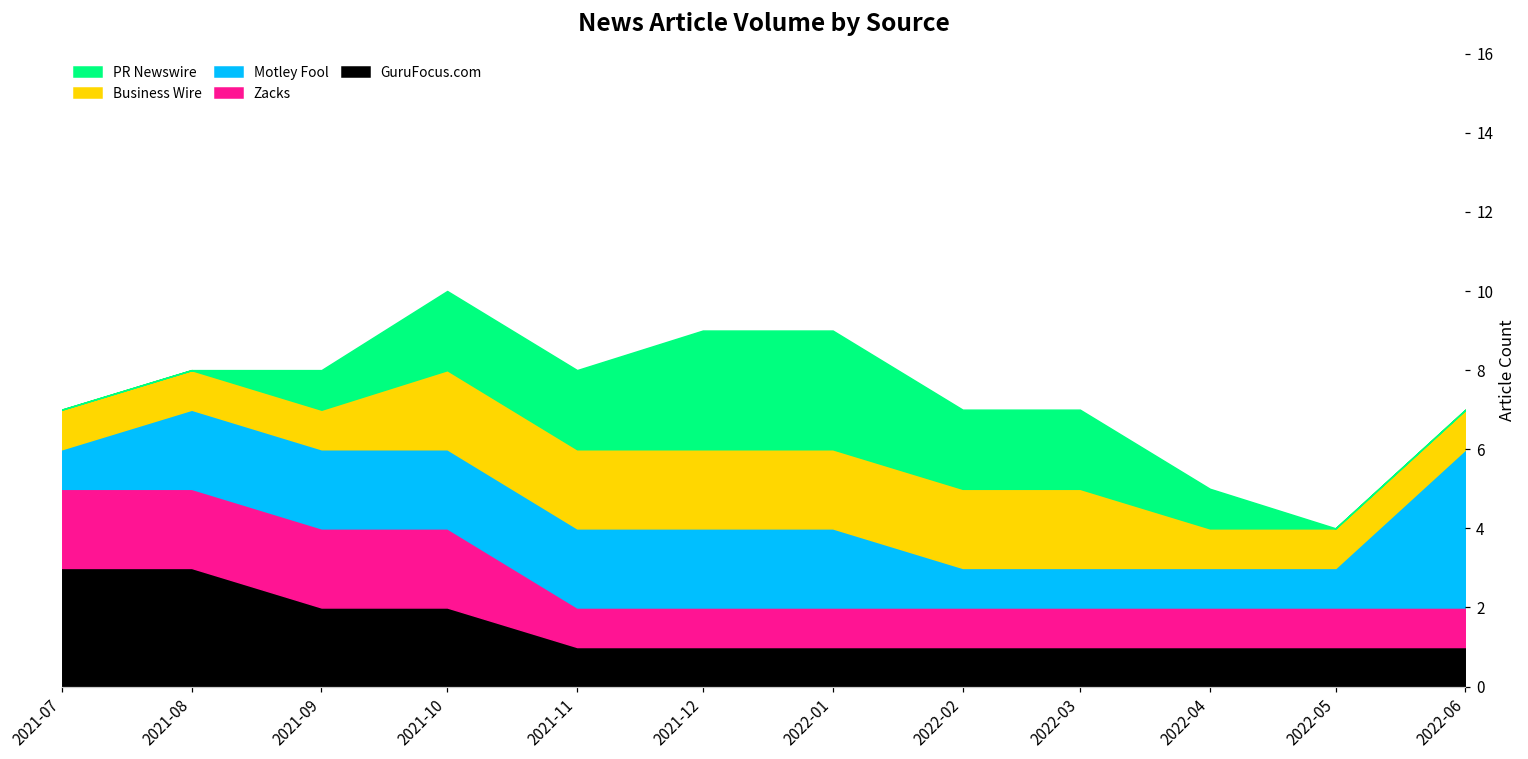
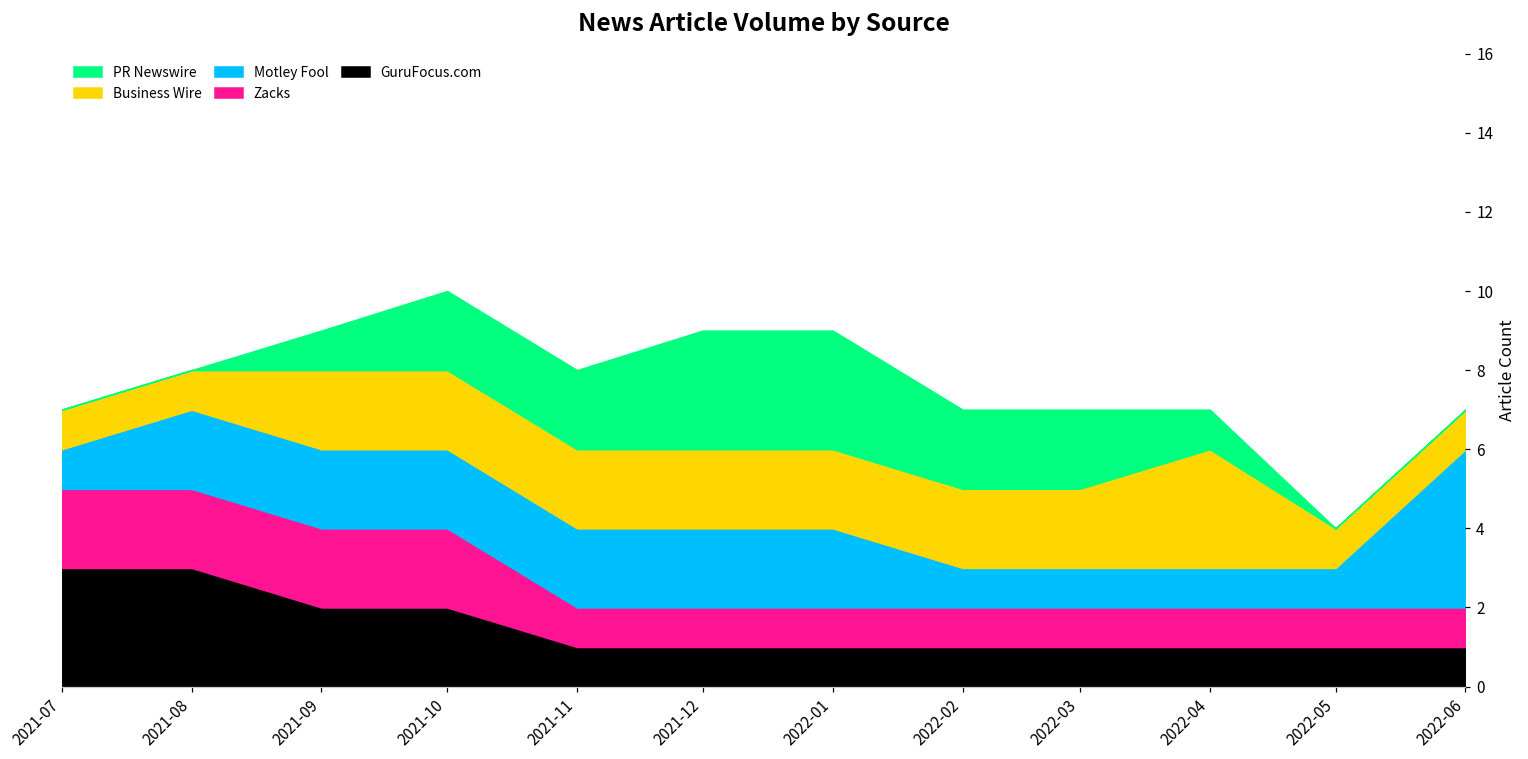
  {
    "Business Wire": {
-     "2021-09": 1,
-     "2022-04": 1
+     "2021-09": 2,
+     "2022-04": 3
    },
    "PR Newswire": {
      "2021-09": 1,
      "2021-10": 2,
      "2021-11": 2,
      "2021-12": 3,
      "2022-01": 3,
      "2022-02": 2,
      "2022-03": 2,
      "2022-04": 1
    }
  }
